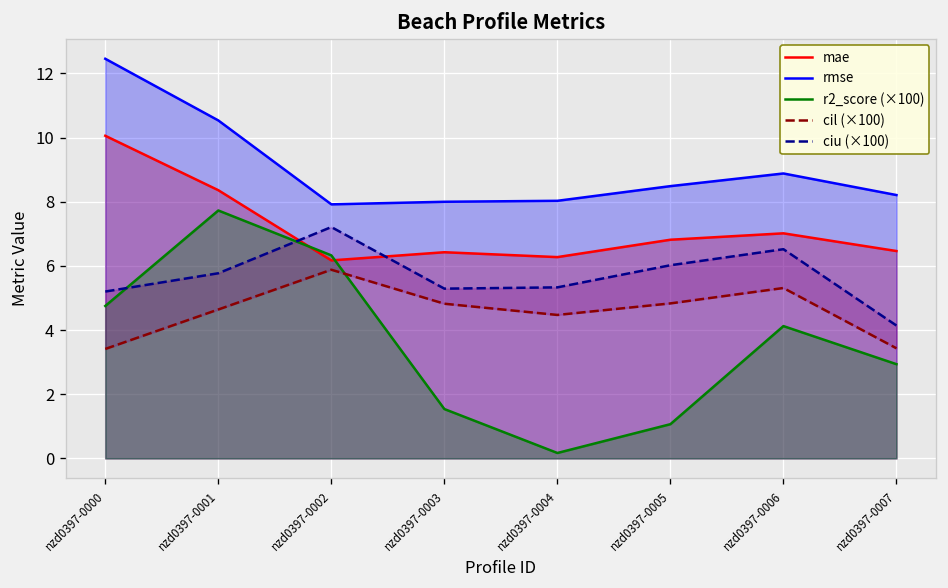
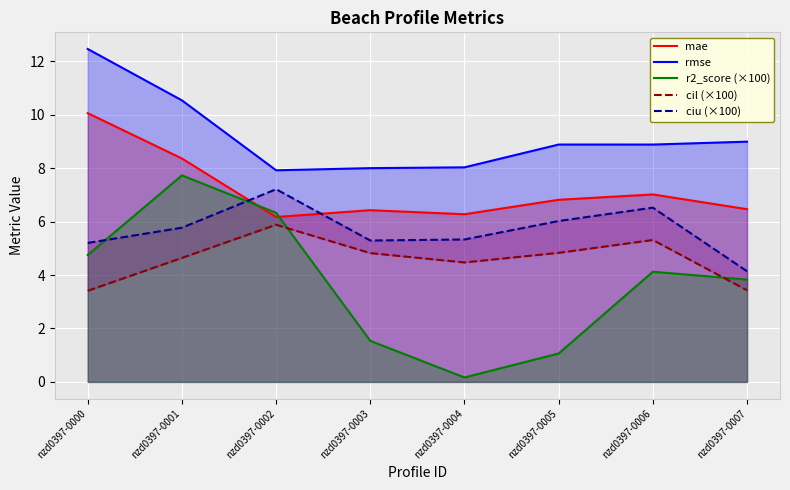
  {
    "mae": {
      "nzd0397-0000": 10.1,
      "nzd0397-0001": 8.4,
      "nzd0397-0002": 6.2,
      "nzd0397-0003": 6.4,
      "nzd0397-0004": 6.3,
      "nzd0397-0005": 6.8,
      "nzd0397-0006": 7.0,
      "nzd0397-0007": 6.5
    },
    "rmse": {
      "nzd0397-0000": 12.5,
      "nzd0397-0001": 10.5,
      "nzd0397-0002": 7.9,
      "nzd0397-0003": 8.0,
      "nzd0397-0004": 8.0,
-     "nzd0397-0005": 8.5,
+     "nzd0397-0005": 8.9,
      "nzd0397-0006": 8.9,
-     "nzd0397-0007": 8.2
+     "nzd0397-0007": 9.0
    },
    "r2_score (×100)": {
      "nzd0397-0000": 4.7,
      "nzd0397-0001": 7.7,
      "nzd0397-0002": 6.3,
      "nzd0397-0003": 1.5,
      "nzd0397-0004": 0.2,
      "nzd0397-0005": 1.1,
      "nzd0397-0006": 4.1,
-     "nzd0397-0007": 2.9
+     "nzd0397-0007": 3.8
    },
    "cil (×100)": {
      "nzd0397-0000": 3.4,
      "nzd0397-0001": 4.6,
      "nzd0397-0002": 5.9,
      "nzd0397-0003": 4.8,
      "nzd0397-0004": 4.5,
      "nzd0397-0005": 4.8,
      "nzd0397-0006": 5.3,
      "nzd0397-0007": 3.4
    },
    "ciu (×100)": {
      "nzd0397-0000": 5.2,
      "nzd0397-0001": 5.8,
      "nzd0397-0002": 7.2,
      "nzd0397-0003": 5.3,
      "nzd0397-0004": 5.3,
      "nzd0397-0005": 6.0,
      "nzd0397-0006": 6.5,
      "nzd0397-0007": 4.1
    }
  }
